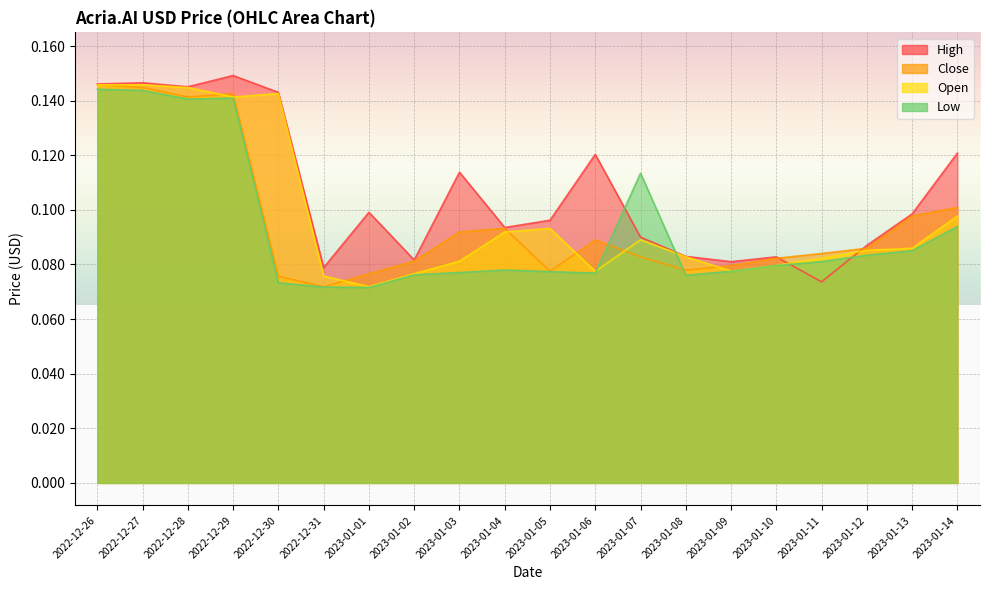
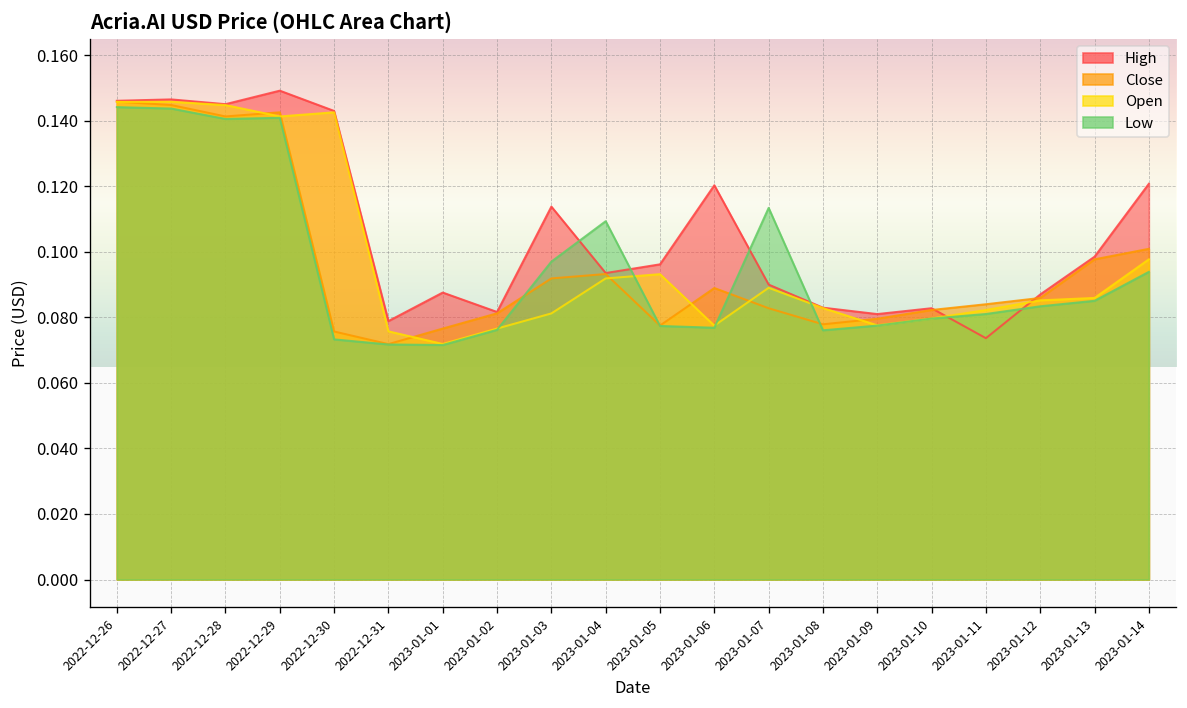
  {
    "High": {
      "2022-12-29": 0.149,
      "2022-12-31": 0.079,
-     "2023-01-01": 0.099,
+     "2023-01-01": 0.088,
      "2023-01-03": 0.114,
      "2023-01-05": 0.096,
      "2023-01-06": 0.120,
      "2023-01-07": 0.090,
      "2023-01-09": 0.081,
      "2023-01-11": 0.074,
      "2023-01-12": 0.087,
      "2023-01-14": 0.121
    },
    "Low": {
      "2022-12-26": 0.144,
      "2022-12-27": 0.144,
      "2022-12-30": 0.073,
-     "2023-01-03": 0.077,
-     "2023-01-04": 0.078,
+     "2023-01-03": 0.097,
+     "2023-01-04": 0.109,
      "2023-01-07": 0.113,
      "2023-01-08": 0.076,
      "2023-01-11": 0.081,
      "2023-01-12": 0.083,
      "2023-01-14": 0.094
    }
  }
